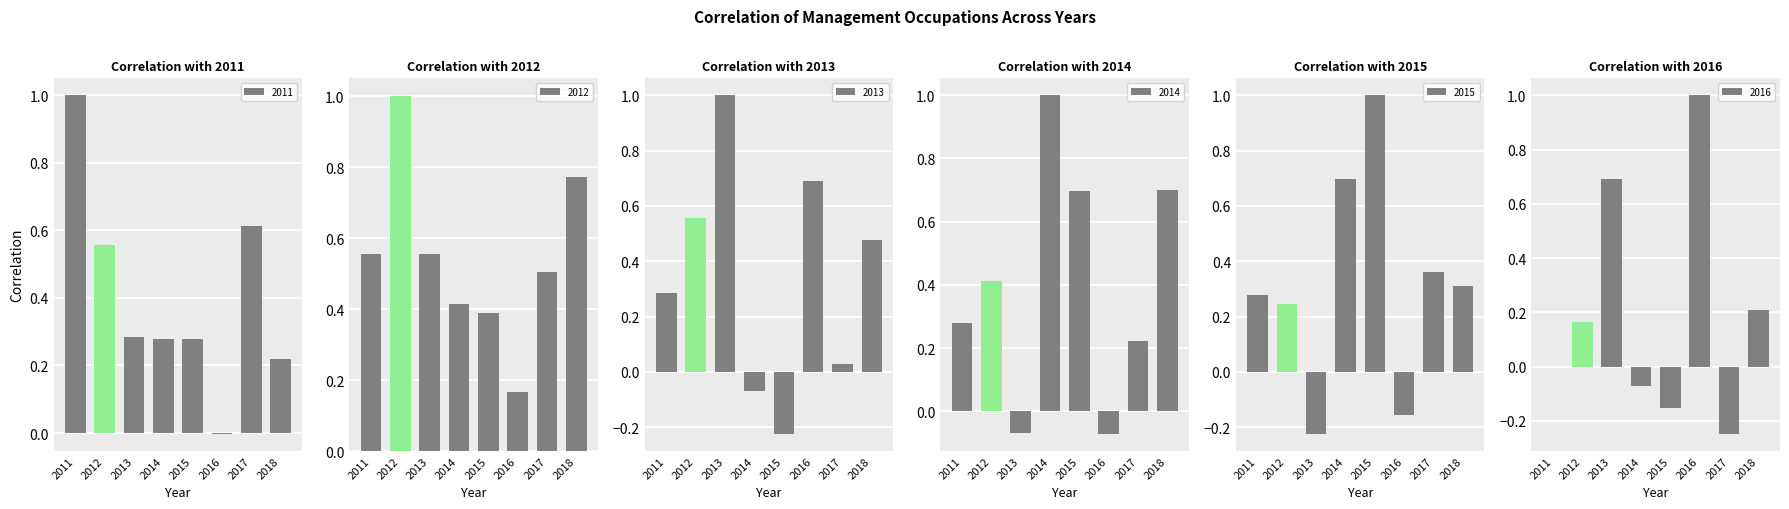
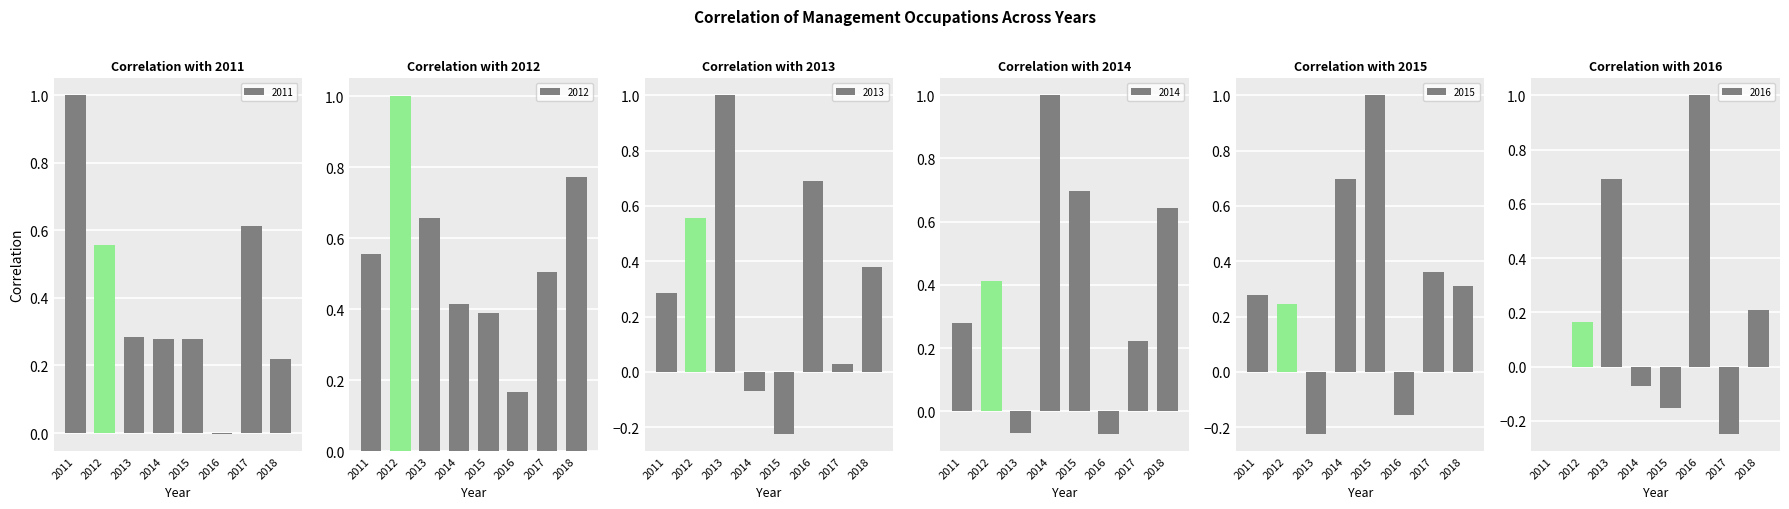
  {
    "Correlation with 2011": {
      "2011": 1.00,
      "2012": 0.56,
      "2013": 0.28,
      "2014": 0.28,
      "2015": 0.28,
      "2017": 0.61,
      "2018": 0.22
    },
    "Correlation with 2012": {
      "2011": 0.56,
      "2012": 1.00,
-     "2013": 0.56,
+     "2013": 0.66,
      "2014": 0.41,
      "2015": 0.39,
      "2016": 0.17,
      "2017": 0.50,
      "2018": 0.77
    },
    "Correlation with 2013": {
      "2011": 0.28,
      "2012": 0.56,
      "2013": 1.00,
      "2014": -0.07,
      "2015": -0.22,
      "2016": 0.69,
      "2017": 0.03,
-     "2018": 0.48
+     "2018": 0.38
    },
    "Correlation with 2014": {
      "2011": 0.28,
      "2012": 0.41,
      "2013": -0.07,
      "2014": 1.00,
      "2015": 0.70,
      "2016": -0.07,
      "2017": 0.22,
-     "2018": 0.70
+     "2018": 0.64
    },
    "Correlation with 2015": {
      "2011": 0.28,
      "2012": 0.25,
      "2013": -0.22,
      "2014": 0.70,
      "2015": 1.00,
      "2016": -0.15,
      "2017": 0.36,
      "2018": 0.31
    },
    "Correlation with 2016": {
      "2012": 0.17,
      "2013": 0.69,
      "2014": -0.07,
      "2015": -0.15,
      "2016": 1.00,
      "2017": -0.25,
      "2018": 0.21
    }
  }
